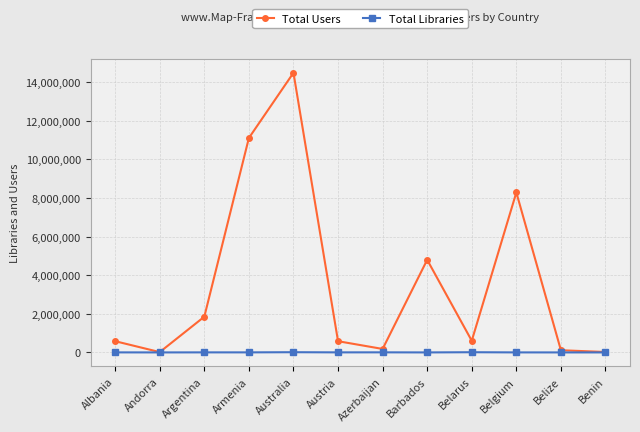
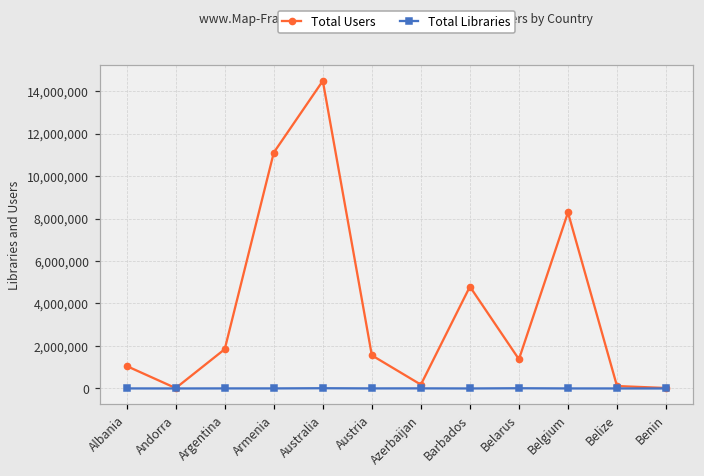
  {
    "Total Users": {
-     "Albania": "600,000",
+     "Albania": "1,100,000",
      "Argentina": "1,800,000",
      "Armenia": "11,100,000",
      "Australia": "14,500,000",
-     "Austria": "600,000",
+     "Austria": "1,600,000",
      "Azerbaijan": "200,000",
      "Barbados": "4,800,000",
-     "Belarus": "600,000",
+     "Belarus": "1,400,000",
      "Belgium": "8,300,000"
    },
    "Total Libraries": {
      "Albania": "0",
      "Argentina": "0",
      "Armenia": "0",
      "Australia": "0",
      "Austria": "0",
      "Azerbaijan": "0",
      "Barbados": "0",
      "Belarus": "0",
      "Belgium": "0"
    }
  }
